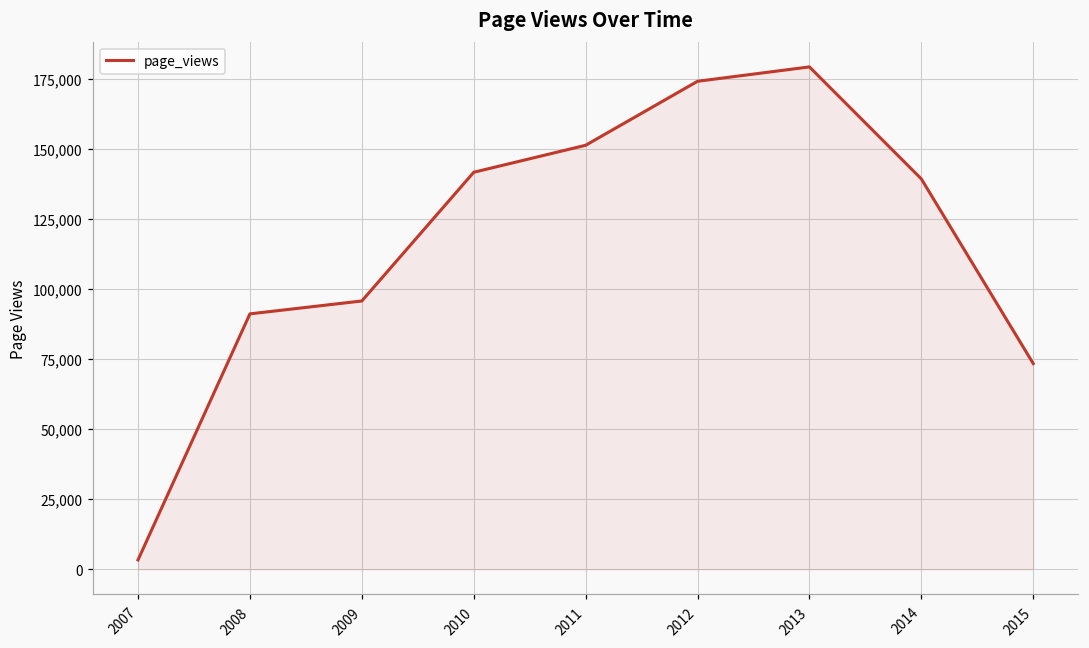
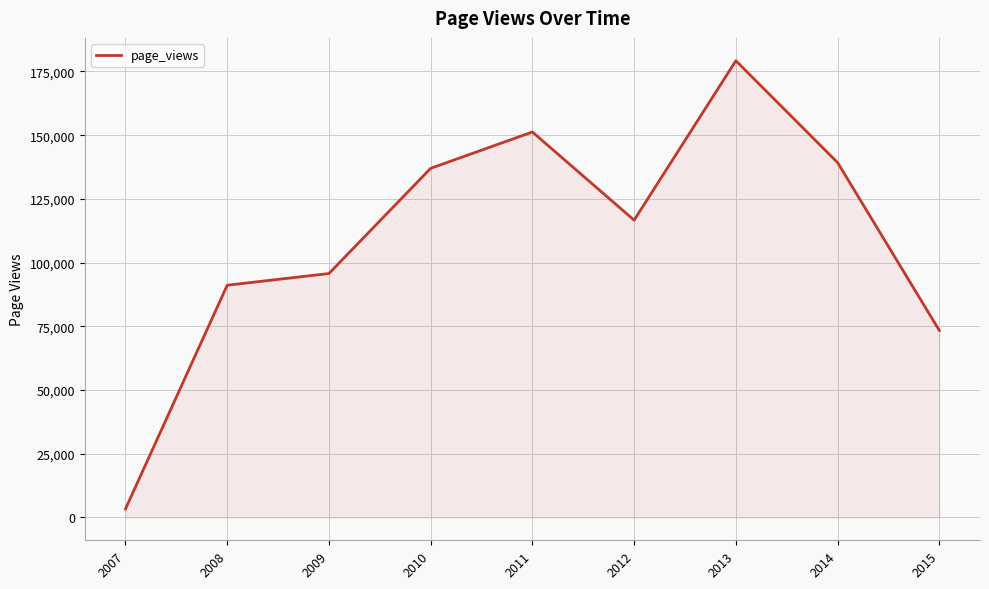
  {
    "2007": "3,000",
    "2008": "91,000",
    "2009": "96,000",
-   "2010": "142,000",
+   "2010": "137,000",
    "2011": "151,000",
-   "2012": "174,000",
+   "2012": "117,000",
    "2013": "179,000",
    "2014": "139,000",
    "2015": "73,000"
  }
